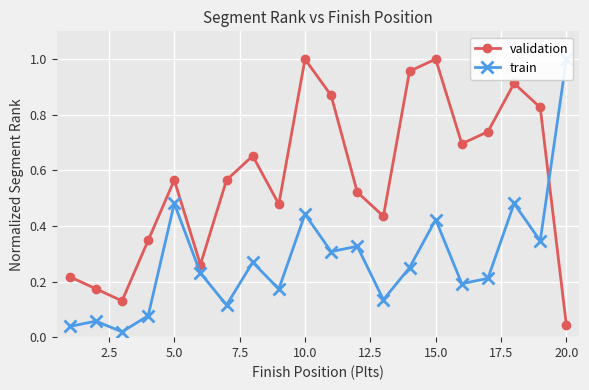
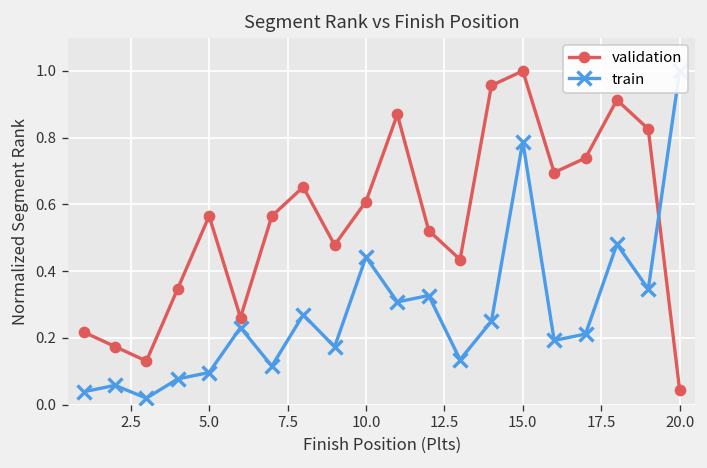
  {
    "validation": {
      "5.0": 0.57,
-     "10.0": 1.00,
+     "10.0": 0.61,
      "15.0": 1.00,
      "20.0": 0.04
    },
    "train": {
-     "5.0": 0.48,
+     "5.0": 0.10,
      "10.0": 0.44,
-     "15.0": 0.42
+     "15.0": 0.79
    }
  }
